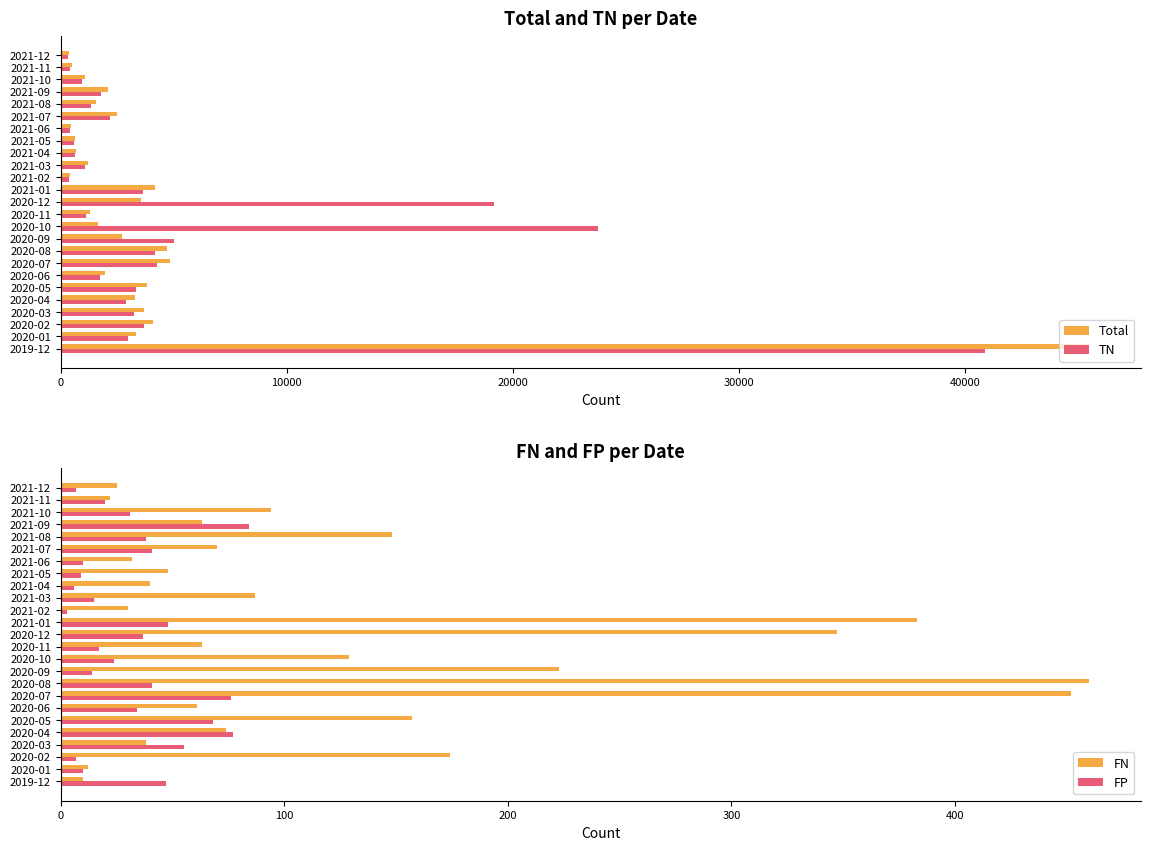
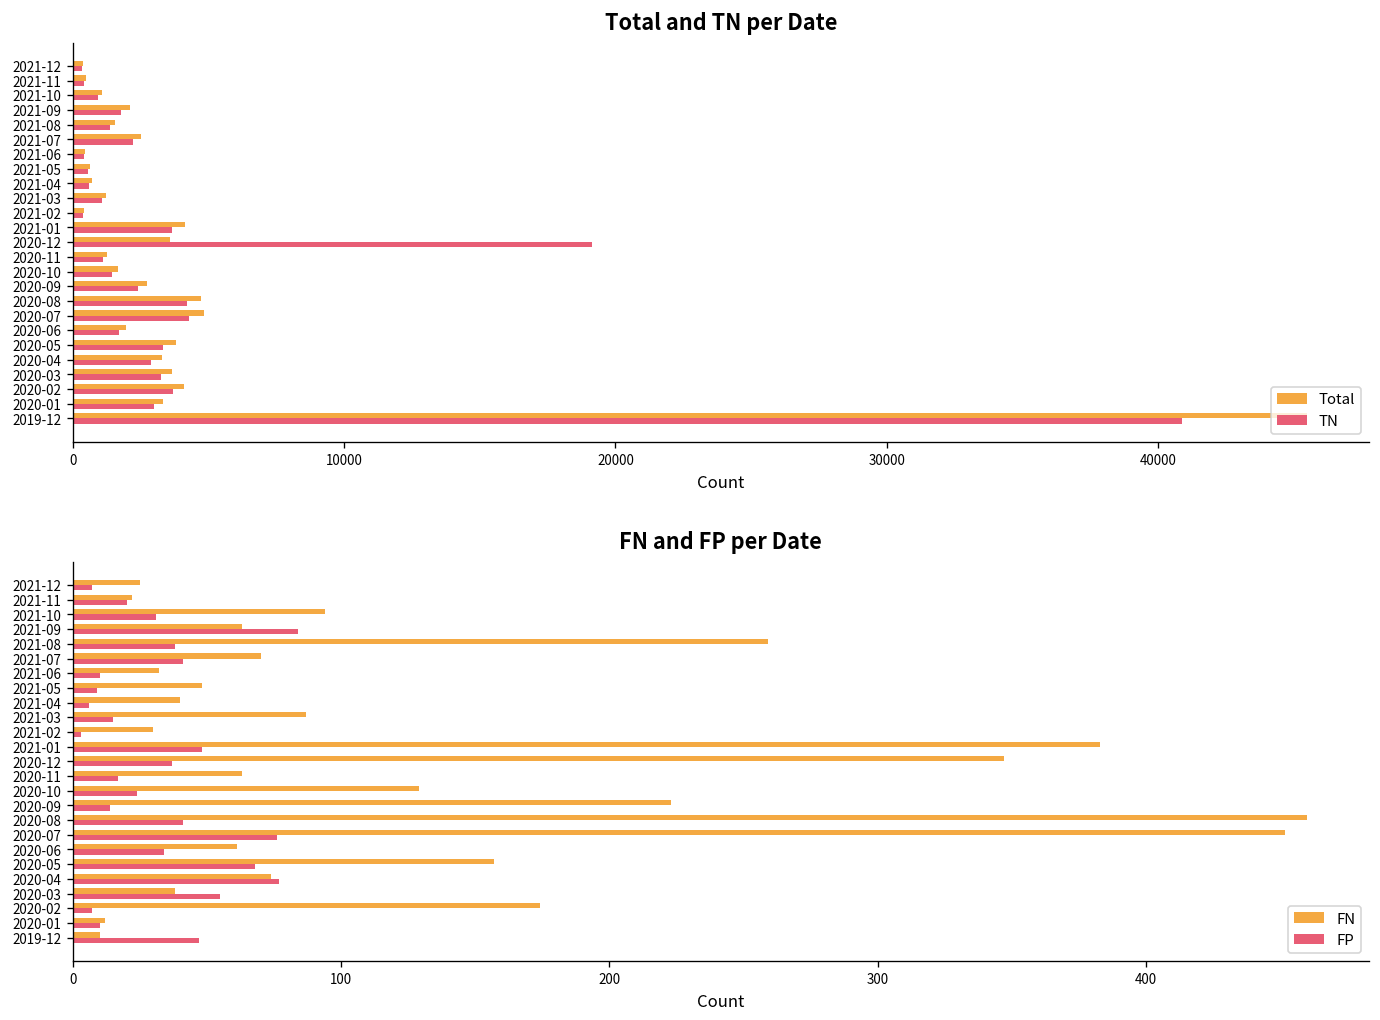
  {
    "Total and TN per Date": {
      "Total": {
        "2021-12": 400,
        "2021-11": 500,
        "2021-10": 1100,
        "2021-09": 2100,
        "2021-08": 1600,
        "2021-07": 2500,
        "2021-06": 500,
        "2021-05": 600,
        "2021-04": 700,
        "2021-03": 1200,
        "2021-02": 400,
        "2021-01": 4200,
        "2020-12": 3600,
        "2020-11": 1300,
        "2020-10": 1700,
        "2020-09": 2700,
        "2020-08": 4700,
        "2020-07": 4800,
        "2020-06": 1900,
        "2020-05": 3800,
        "2020-04": 3300,
        "2020-03": 3700,
        "2020-02": 4100,
        "2020-01": 3300
      },
      "TN": {
        "2021-12": 300,
        "2021-11": 400,
        "2021-10": 900,
        "2021-09": 1800,
        "2021-08": 1400,
        "2021-07": 2200,
        "2021-06": 400,
        "2021-05": 600,
        "2021-04": 600,
        "2021-03": 1100,
        "2021-02": 400,
        "2021-01": 3700,
        "2020-12": 19200,
        "2020-11": 1100,
-       "2020-10": 23800,
-       "2020-09": 5000,
+       "2020-10": 1500,
+       "2020-09": 2400,
        "2020-08": 4200,
        "2020-07": 4300,
        "2020-06": 1700,
        "2020-05": 3300,
        "2020-04": 2900,
        "2020-03": 3200,
        "2020-02": 3700,
        "2020-01": 3000,
        "2019-12": 40900
      }
    },
    "FN and FP per Date": {
      "FN": {
        "2021-12": 25,
        "2021-11": 22,
        "2021-10": 94,
        "2021-09": 63,
-       "2021-08": 148,
+       "2021-08": 259,
        "2021-07": 70,
        "2021-06": 32,
        "2021-05": 48,
        "2021-04": 40,
        "2021-03": 87,
        "2021-02": 30,
        "2021-01": 383,
        "2020-12": 347,
        "2020-11": 63,
        "2020-10": 129,
        "2020-09": 223,
        "2020-08": 460,
        "2020-07": 452,
        "2020-06": 61,
        "2020-05": 157,
        "2020-04": 74,
        "2020-03": 38,
        "2020-02": 174,
        "2020-01": 12,
        "2019-12": 10
      },
      "FP": {
        "2021-12": 7,
        "2021-11": 20,
        "2021-10": 31,
        "2021-09": 84,
        "2021-08": 38,
        "2021-07": 41,
        "2021-06": 10,
        "2021-05": 9,
        "2021-04": 6,
        "2021-03": 15,
        "2021-02": 3,
        "2021-01": 48,
        "2020-12": 37,
        "2020-11": 17,
        "2020-10": 24,
        "2020-09": 14,
        "2020-08": 41,
        "2020-07": 76,
        "2020-06": 34,
        "2020-05": 68,
        "2020-04": 77,
        "2020-03": 55,
        "2020-02": 7,
        "2020-01": 10,
        "2019-12": 47
      }
    }
  }
